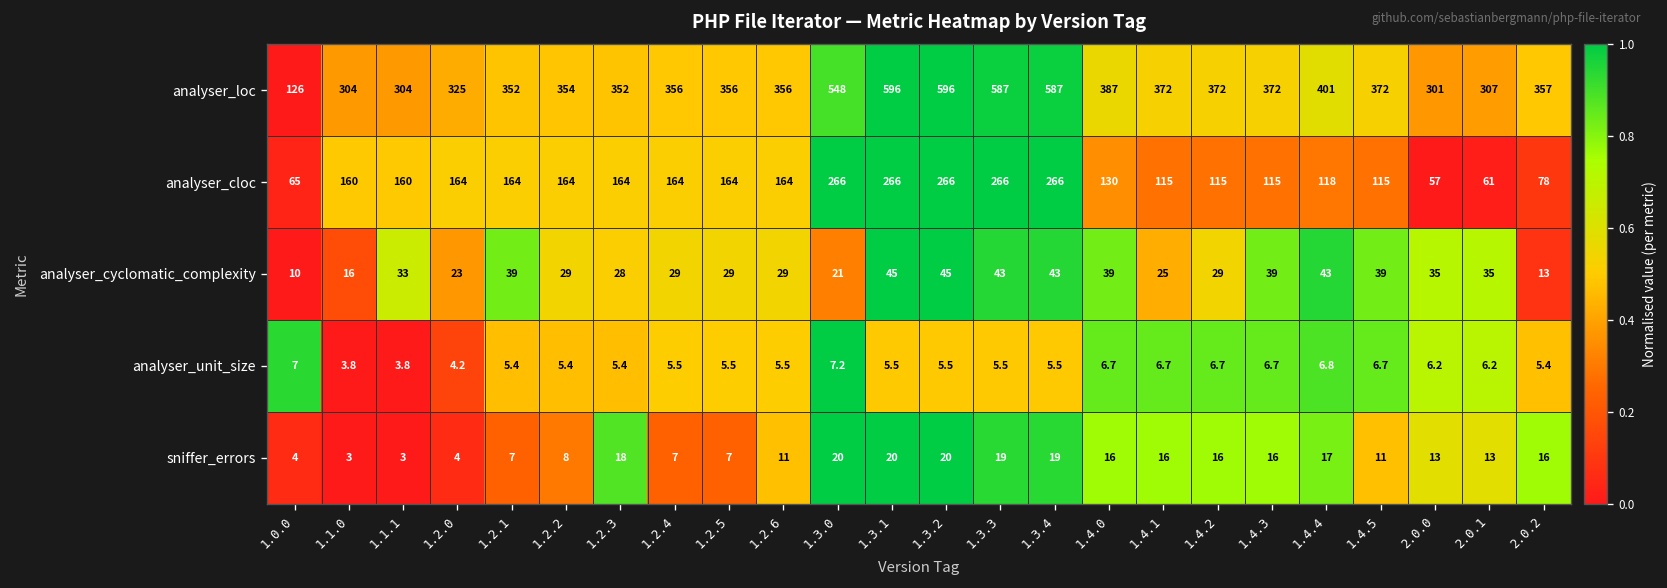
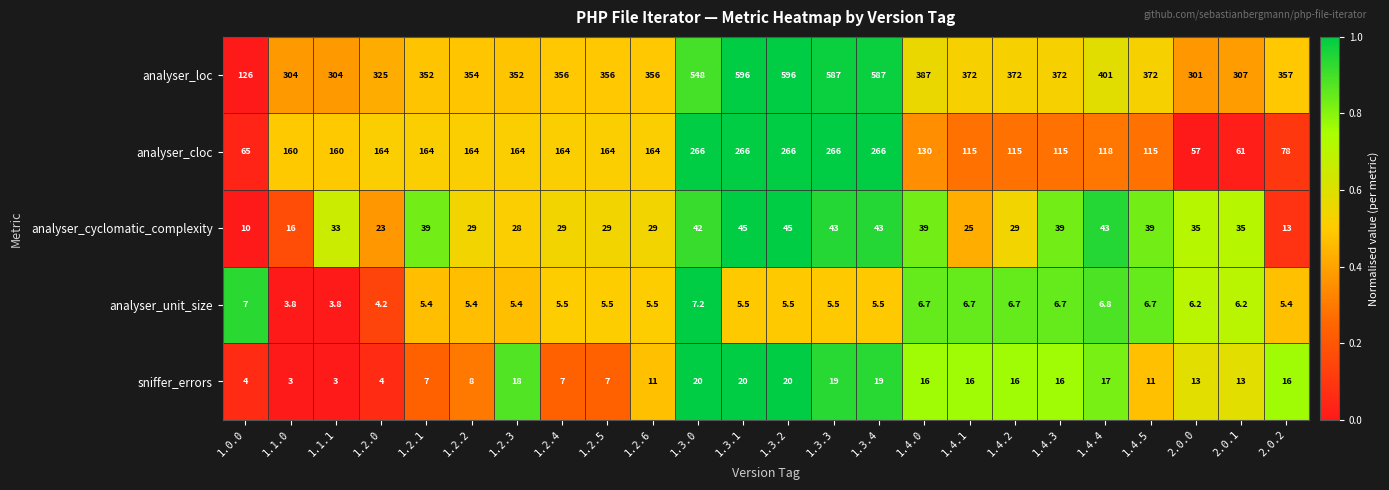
  {
    "analyser_loc": {
      "1.0.0": 126,
      "1.1.0": 304,
      "1.1.1": 304,
      "1.2.0": 325,
      "1.2.1": 352,
      "1.2.2": 354,
      "1.2.3": 352,
      "1.2.4": 356,
      "1.2.5": 356,
      "1.2.6": 356,
      "1.3.0": 548,
      "1.3.1": 596,
      "1.3.2": 596,
      "1.3.3": 587,
      "1.3.4": 587,
      "1.4.0": 387,
      "1.4.1": 372,
      "1.4.2": 372,
      "1.4.3": 372,
      "1.4.4": 401,
      "1.4.5": 372,
      "2.0.0": 301,
      "2.0.1": 307,
      "2.0.2": 357
    },
    "analyser_cloc": {
      "1.0.0": 65,
      "1.1.0": 160,
      "1.1.1": 160,
      "1.2.0": 164,
      "1.2.1": 164,
      "1.2.2": 164,
      "1.2.3": 164,
      "1.2.4": 164,
      "1.2.5": 164,
      "1.2.6": 164,
      "1.3.0": 266,
      "1.3.1": 266,
      "1.3.2": 266,
      "1.3.3": 266,
      "1.3.4": 266,
      "1.4.0": 130,
      "1.4.1": 115,
      "1.4.2": 115,
      "1.4.3": 115,
      "1.4.4": 118,
      "1.4.5": 115,
      "2.0.0": 57,
      "2.0.1": 61,
      "2.0.2": 78
    },
    "analyser_cyclomatic_complexity": {
      "1.0.0": 10,
      "1.1.0": 16,
      "1.1.1": 33,
      "1.2.0": 23,
      "1.2.1": 39,
      "1.2.2": 29,
      "1.2.3": 28,
      "1.2.4": 29,
      "1.2.5": 29,
      "1.2.6": 29,
-     "1.3.0": 21,
+     "1.3.0": 42,
      "1.3.1": 45,
      "1.3.2": 45,
      "1.3.3": 43,
      "1.3.4": 43,
      "1.4.0": 39,
      "1.4.1": 25,
      "1.4.2": 29,
      "1.4.3": 39,
      "1.4.4": 43,
      "1.4.5": 39,
      "2.0.0": 35,
      "2.0.1": 35,
      "2.0.2": 13
    },
    "analyser_unit_size": {
      "1.0.0": 7,
      "1.1.0": 3.8,
      "1.1.1": 3.8,
      "1.2.0": 4.2,
      "1.2.1": 5.4,
      "1.2.2": 5.4,
      "1.2.3": 5.4,
      "1.2.4": 5.5,
      "1.2.5": 5.5,
      "1.2.6": 5.5,
      "1.3.0": 7.2,
      "1.3.1": 5.5,
      "1.3.2": 5.5,
      "1.3.3": 5.5,
      "1.3.4": 5.5,
      "1.4.0": 6.7,
      "1.4.1": 6.7,
      "1.4.2": 6.7,
      "1.4.3": 6.7,
      "1.4.4": 6.8,
      "1.4.5": 6.7,
      "2.0.0": 6.2,
      "2.0.1": 6.2,
      "2.0.2": 5.4
    },
    "sniffer_errors": {
      "1.0.0": 4,
      "1.1.0": 3,
      "1.1.1": 3,
      "1.2.0": 4,
      "1.2.1": 7,
      "1.2.2": 8,
      "1.2.3": 18,
      "1.2.4": 7,
      "1.2.5": 7,
      "1.2.6": 11,
      "1.3.0": 20,
      "1.3.1": 20,
      "1.3.2": 20,
      "1.3.3": 19,
      "1.3.4": 19,
      "1.4.0": 16,
      "1.4.1": 16,
      "1.4.2": 16,
      "1.4.3": 16,
      "1.4.4": 17,
      "1.4.5": 11,
      "2.0.0": 13,
      "2.0.1": 13,
      "2.0.2": 16
    }
  }
